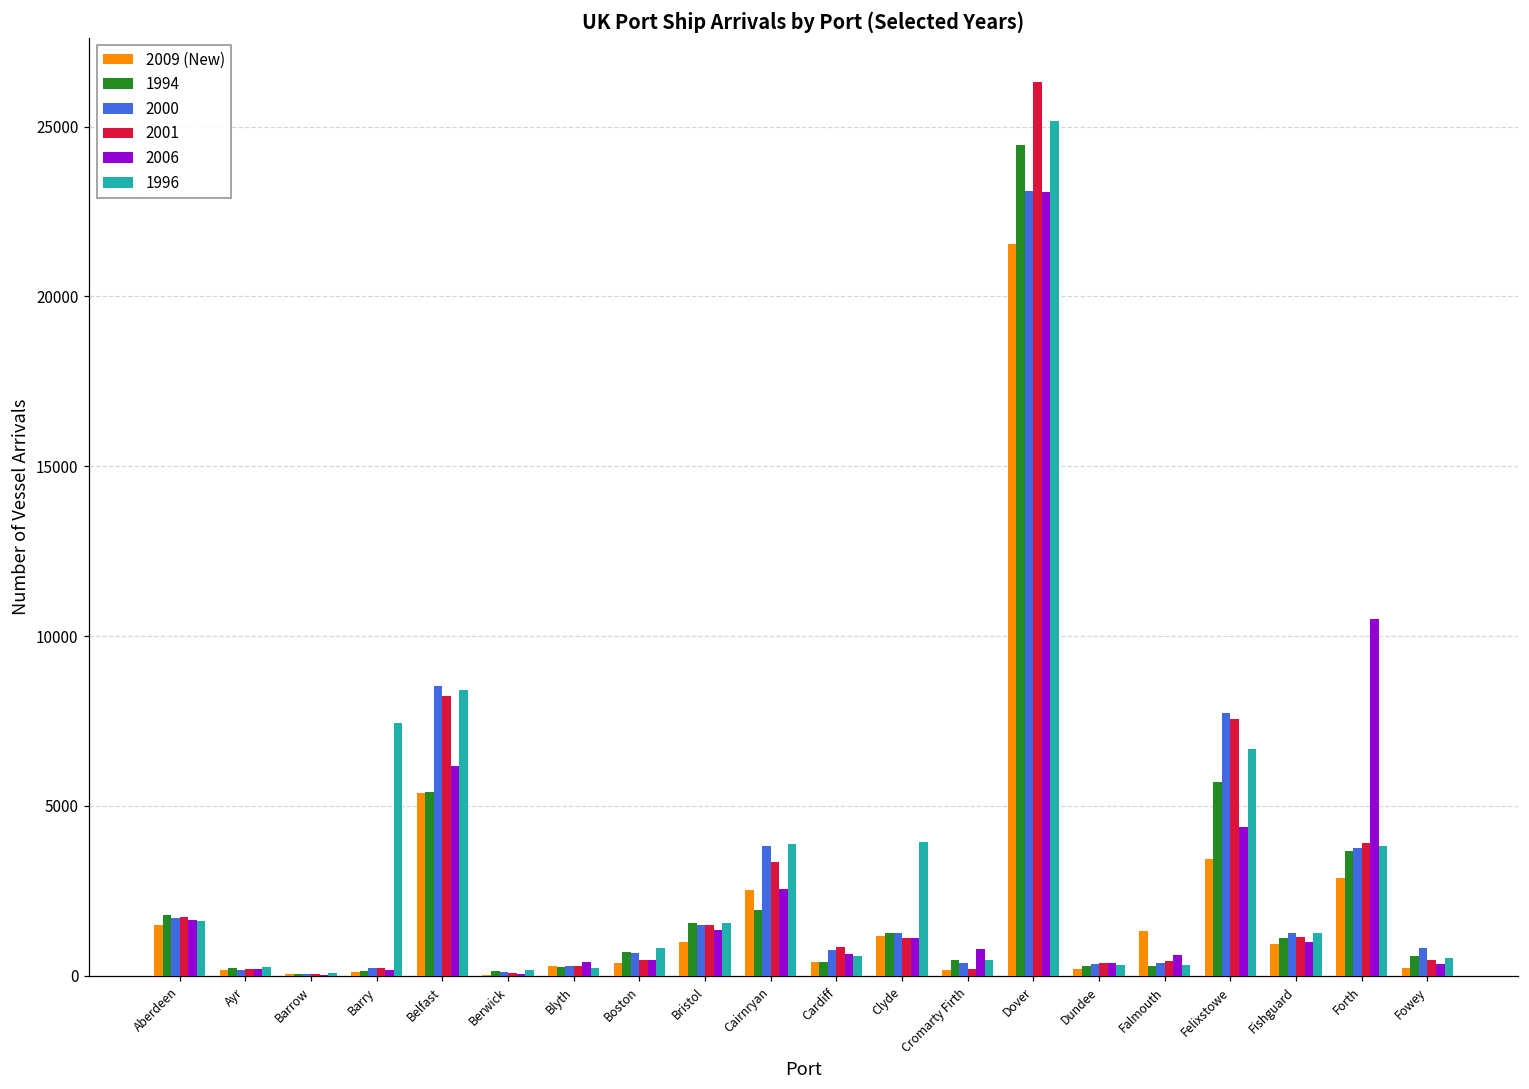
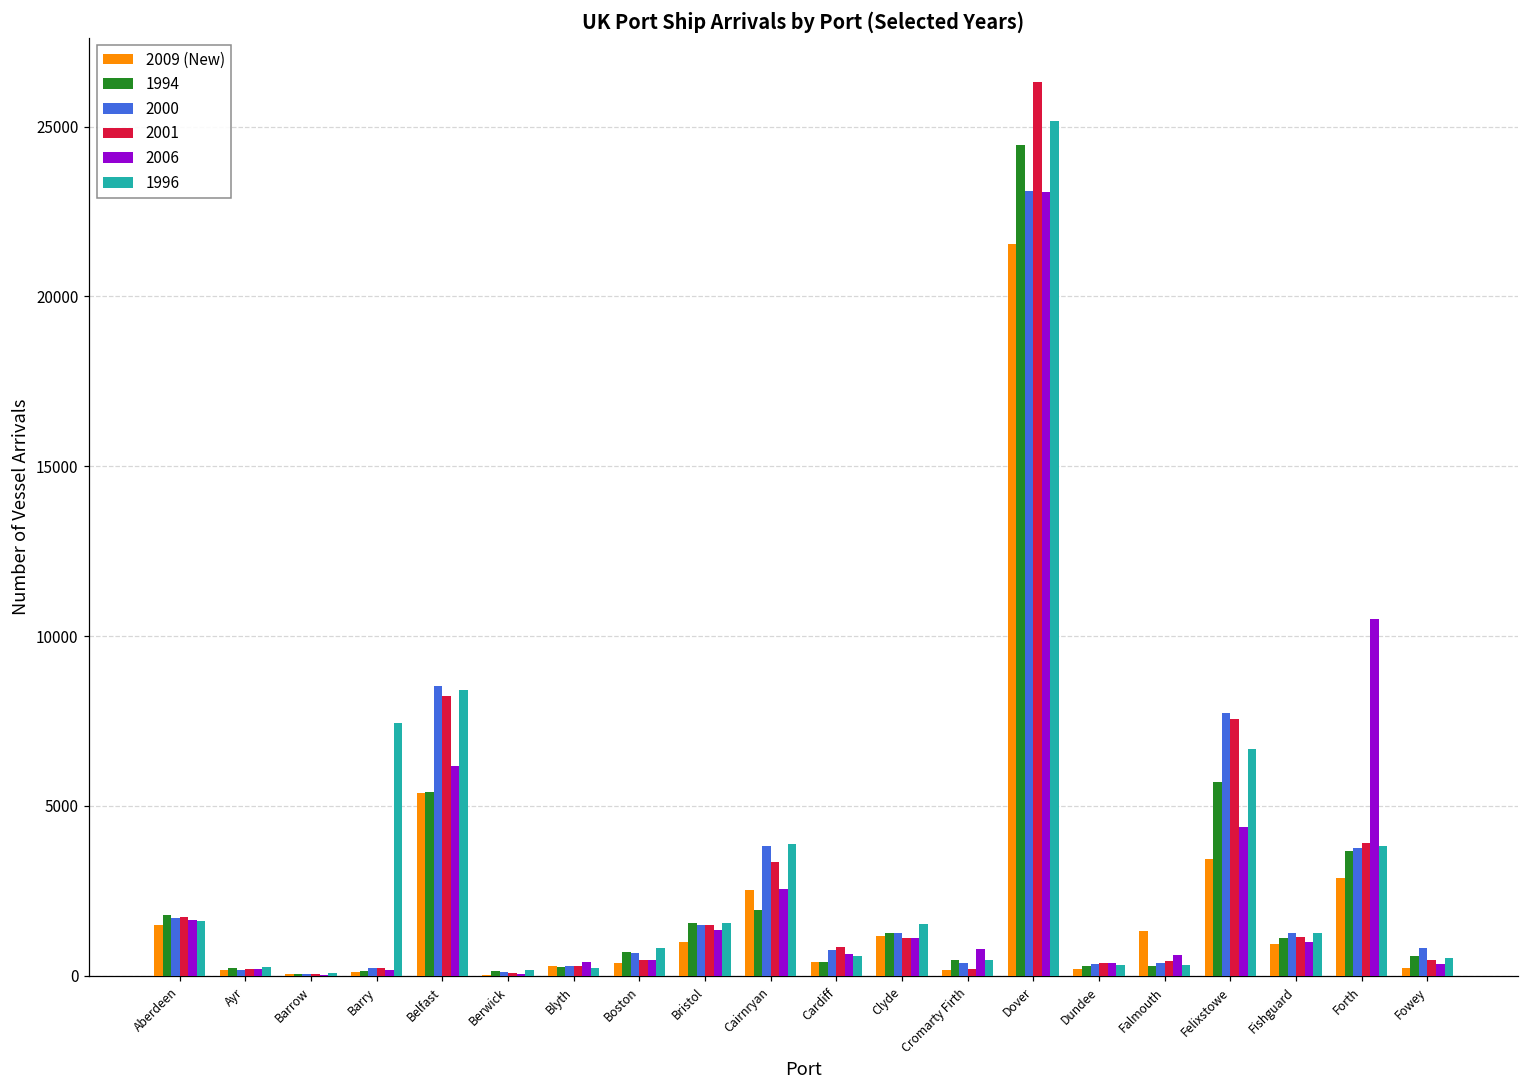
  {
    "2009 (New)": {
      "Aberdeen": 1500,
      "Ayr": 200,
      "Barry": 100,
      "Belfast": 5400,
      "Blyth": 300,
      "Boston": 400,
      "Bristol": 1000,
      "Cairnryan": 2500,
      "Cardiff": 400,
      "Clyde": 1200,
      "Cromarty Firth": 200,
      "Dover": 21600,
      "Dundee": 200,
      "Falmouth": 1300,
      "Felixstowe": 3500,
      "Fishguard": 1000,
      "Forth": 2900,
      "Fowey": 200
    },
    "1994": {
      "Aberdeen": 1800,
      "Ayr": 200,
      "Barry": 100,
      "Belfast": 5400,
      "Berwick": 100,
      "Blyth": 300,
      "Boston": 700,
      "Bristol": 1600,
      "Cairnryan": 1900,
      "Cardiff": 400,
      "Clyde": 1300,
      "Cromarty Firth": 500,
      "Dover": 24400,
      "Dundee": 300,
      "Falmouth": 300,
      "Felixstowe": 5700,
      "Fishguard": 1100,
      "Forth": 3700,
      "Fowey": 600
    },
    "2000": {
      "Aberdeen": 1700,
      "Ayr": 200,
      "Barry": 200,
      "Belfast": 8500,
      "Berwick": 100,
      "Blyth": 300,
      "Boston": 700,
      "Bristol": 1500,
      "Cairnryan": 3800,
      "Cardiff": 800,
      "Clyde": 1300,
      "Cromarty Firth": 400,
      "Dover": 23100,
      "Dundee": 300,
      "Falmouth": 400,
      "Felixstowe": 7700,
      "Fishguard": 1300,
      "Forth": 3800,
      "Fowey": 800
    },
    "2001": {
      "Aberdeen": 1700,
      "Ayr": 200,
      "Barry": 200,
      "Belfast": 8200,
      "Berwick": 100,
      "Blyth": 300,
      "Boston": 500,
      "Bristol": 1500,
      "Cairnryan": 3400,
      "Cardiff": 800,
      "Clyde": 1100,
      "Cromarty Firth": 200,
      "Dover": 26300,
      "Dundee": 400,
      "Falmouth": 400,
      "Felixstowe": 7600,
      "Fishguard": 1200,
      "Forth": 3900,
      "Fowey": 500
    },
    "2006": {
      "Aberdeen": 1600,
      "Ayr": 200,
      "Barry": 200,
      "Belfast": 6200,
      "Blyth": 400,
      "Boston": 500,
      "Bristol": 1400,
      "Cairnryan": 2500,
      "Cardiff": 600,
      "Clyde": 1100,
      "Cromarty Firth": 800,
      "Dover": 23100,
      "Dundee": 400,
      "Falmouth": 600,
      "Felixstowe": 4400,
      "Fishguard": 1000,
      "Forth": 10500,
      "Fowey": 300
    },
    "1996": {
      "Aberdeen": 1600,
      "Ayr": 300,
      "Barry": 7400,
      "Belfast": 8400,
      "Berwick": 200,
      "Blyth": 200,
      "Boston": 800,
      "Bristol": 1500,
      "Cairnryan": 3900,
      "Cardiff": 600,
-     "Clyde": 3900,
+     "Clyde": 1500,
      "Cromarty Firth": 500,
      "Dover": 25200,
      "Dundee": 300,
      "Falmouth": 300,
      "Felixstowe": 6700,
      "Fishguard": 1300,
      "Forth": 3800,
      "Fowey": 500
    }
  }
